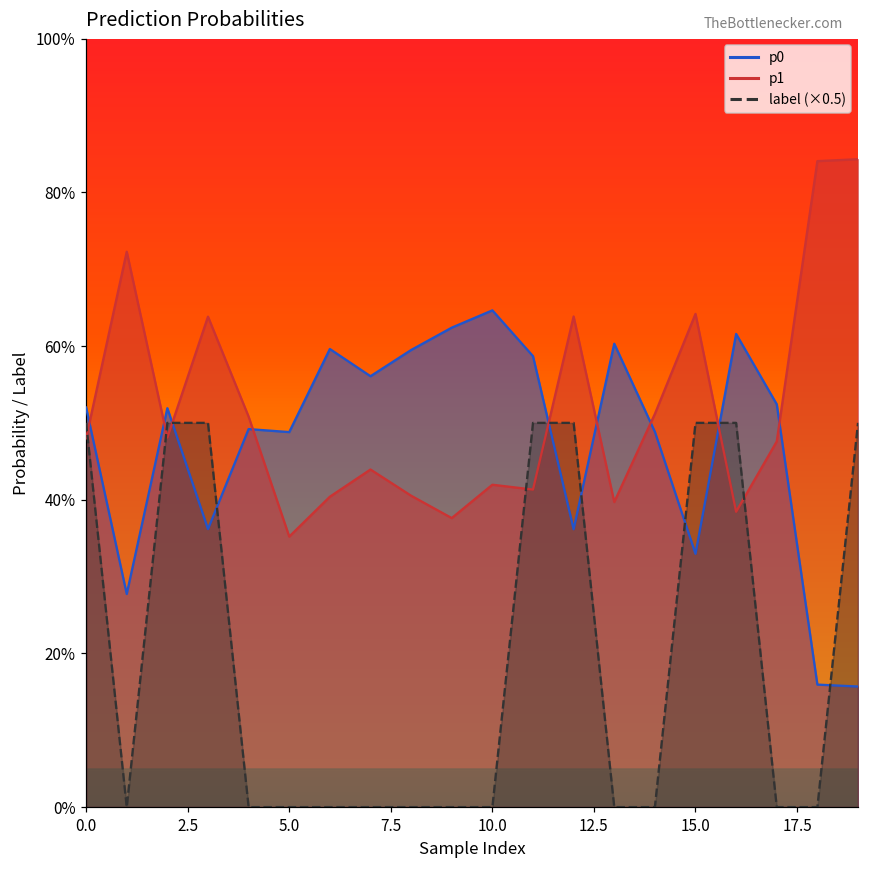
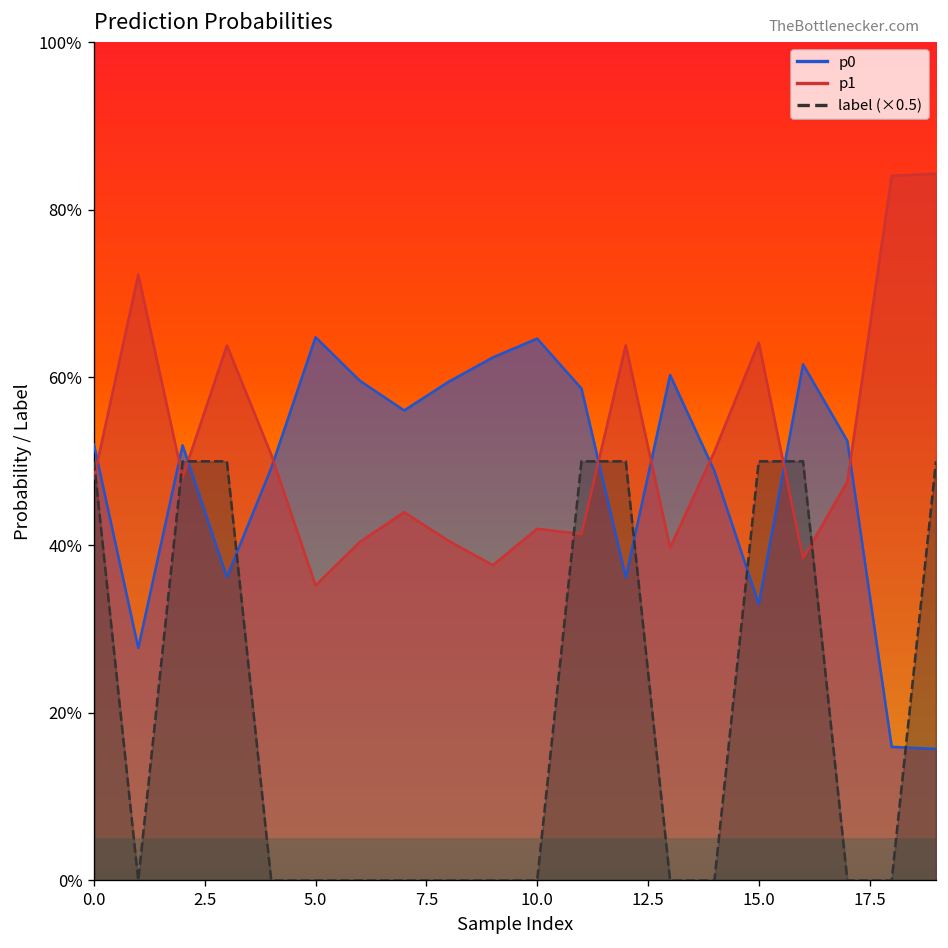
  {
    "p0": {
      "0.0": "52%",
-     "5.0": "49%",
+     "5.0": "65%",
      "10.0": "65%",
      "15.0": "33%"
    },
    "p1": {
      "0.0": "48%",
      "5.0": "35%",
      "10.0": "42%",
      "15.0": "64%"
    }
  }
